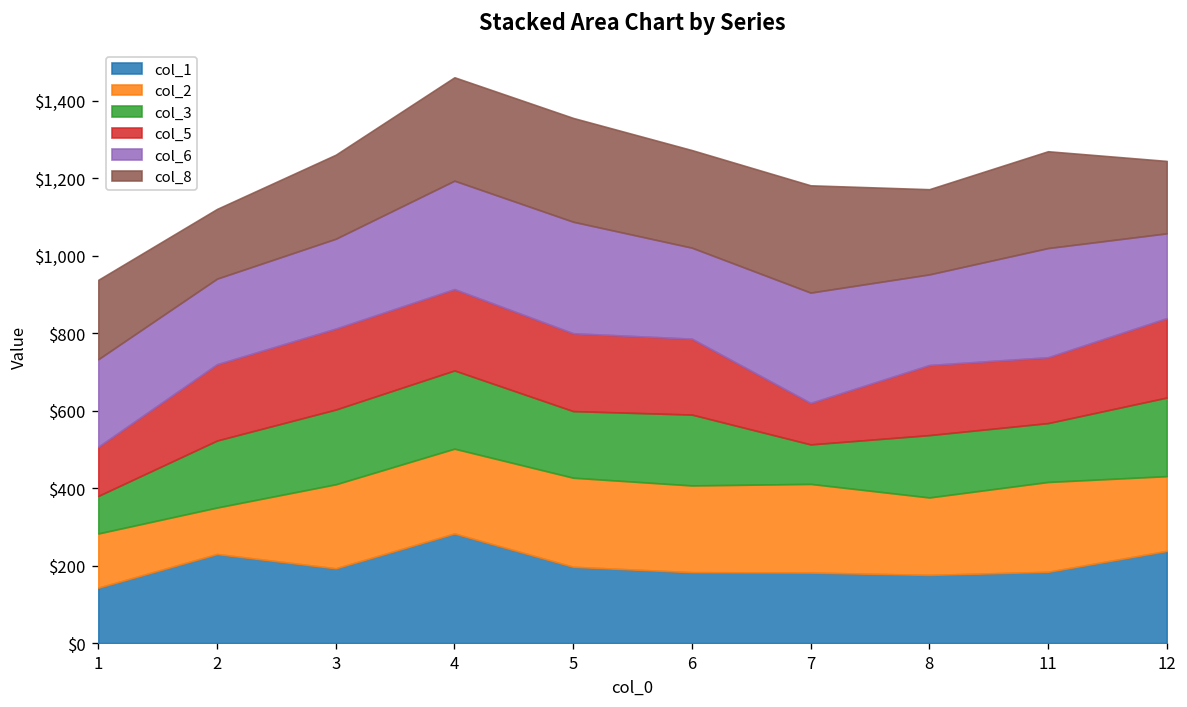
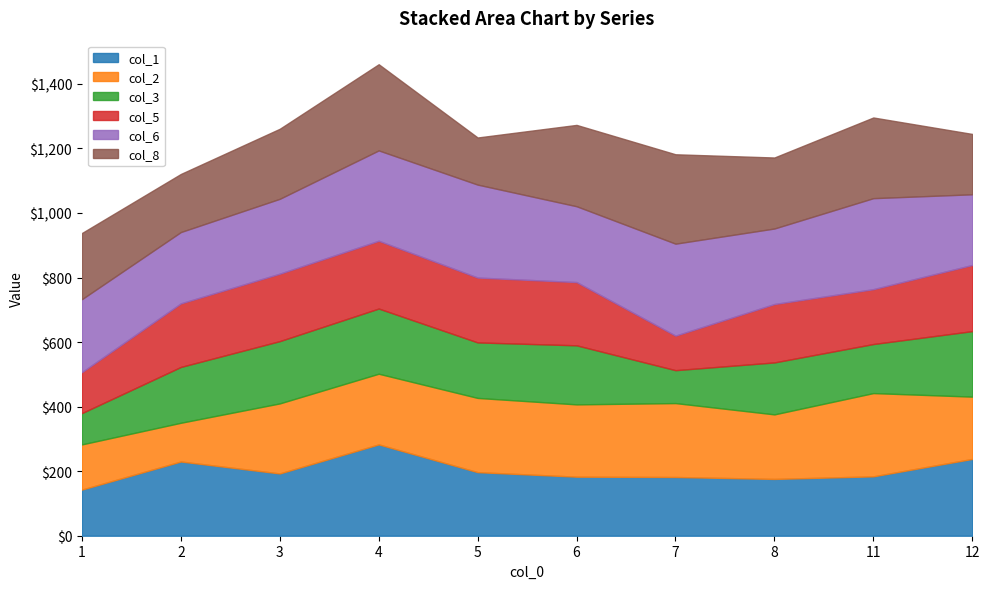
  {
    "col_1": {
      "1": "$140",
      "2": "$230",
      "3": "$190",
      "4": "$280",
      "5": "$200",
      "6": "$180",
      "7": "$180",
      "8": "$180",
      "11": "$180",
      "12": "$240"
    },
    "col_2": {
      "1": "$140",
      "2": "$120",
      "3": "$220",
      "4": "$220",
      "5": "$230",
      "6": "$220",
      "7": "$230",
      "8": "$200",
-     "11": "$230",
+     "11": "$260",
      "12": "$190"
    },
    "col_3": {
      "1": "$100",
      "2": "$170",
      "3": "$190",
      "4": "$200",
      "5": "$170",
      "6": "$180",
      "7": "$100",
      "8": "$160",
      "11": "$150",
      "12": "$200"
    },
    "col_5": {
      "1": "$130",
      "2": "$200",
      "3": "$210",
      "4": "$210",
      "5": "$200",
      "6": "$200",
      "7": "$110",
      "8": "$180",
      "11": "$170",
      "12": "$210"
    },
    "col_6": {
      "1": "$230",
      "2": "$220",
      "3": "$230",
      "4": "$280",
      "5": "$290",
      "6": "$240",
      "7": "$290",
      "8": "$230",
      "11": "$280",
      "12": "$220"
    },
    "col_8": {
      "1": "$210",
      "2": "$180",
      "3": "$220",
      "4": "$270",
-     "5": "$270",
+     "5": "$150",
      "6": "$250",
      "7": "$280",
      "8": "$220",
      "11": "$250",
      "12": "$190"
    }
  }
